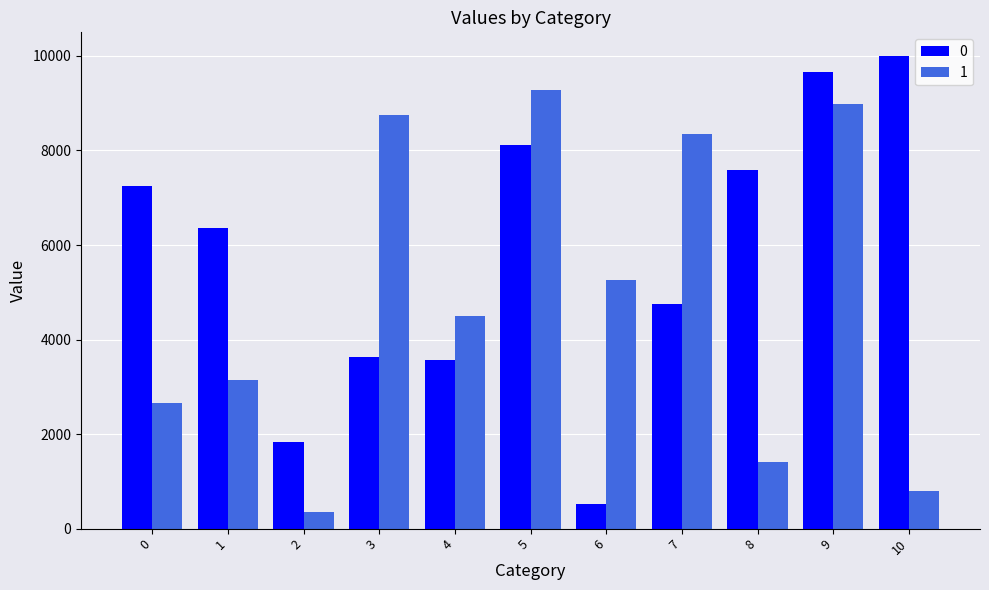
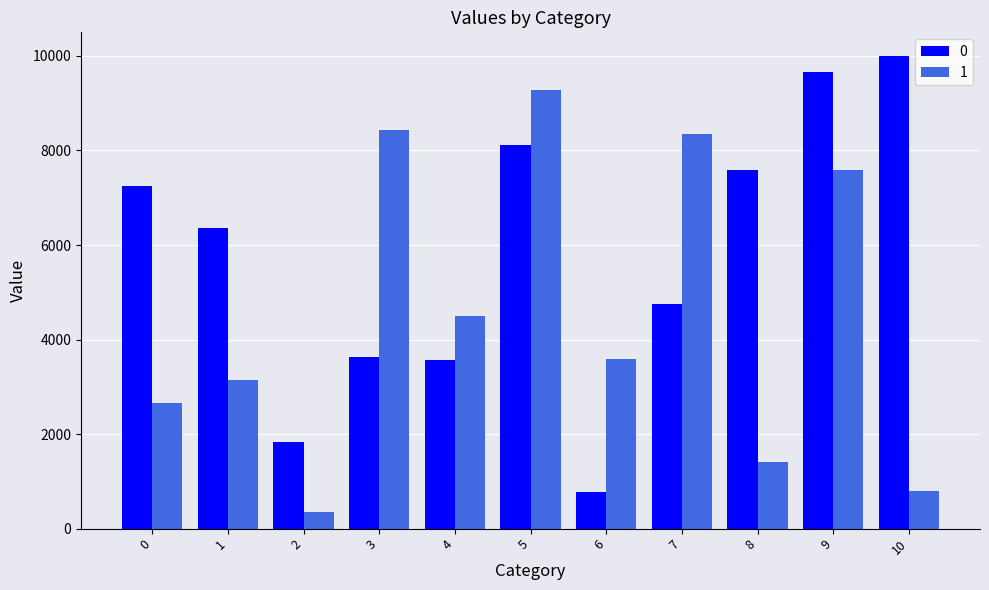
  {
    "0": {
      "0": 7200,
      "1": 6400,
      "2": 1800,
      "3": 3600,
      "4": 3600,
      "5": 8100,
-     "6": 500,
+     "6": 800,
      "7": 4800,
      "8": 7600,
      "9": 9700,
      "10": 10000
    },
    "1": {
      "0": 2700,
      "1": 3200,
      "2": 300,
-     "3": 8700,
+     "3": 8400,
      "4": 4500,
      "5": 9300,
-     "6": 5300,
+     "6": 3600,
      "7": 8300,
      "8": 1400,
-     "9": 9000,
+     "9": 7600,
      "10": 800
    }
  }
